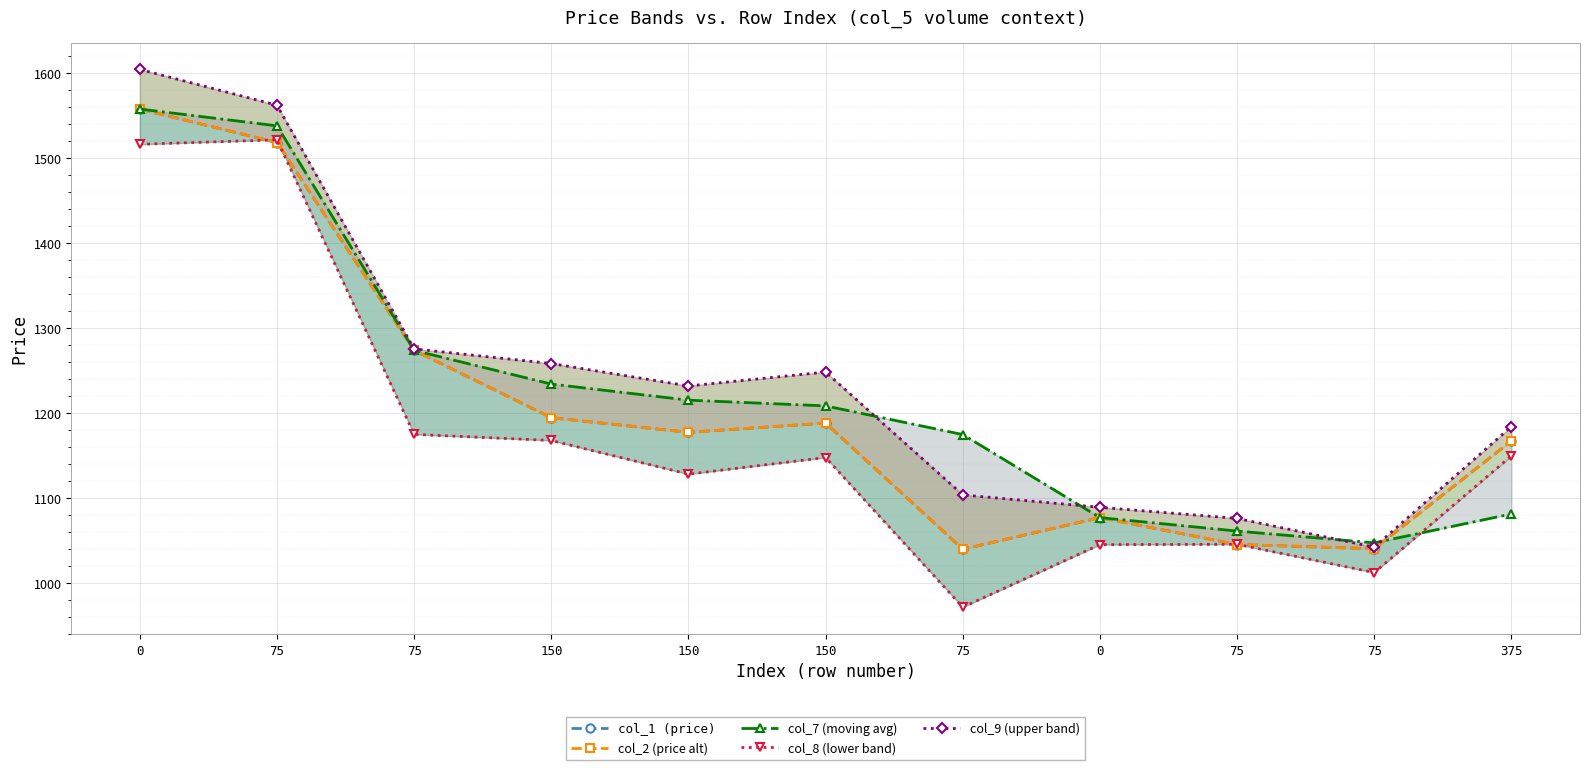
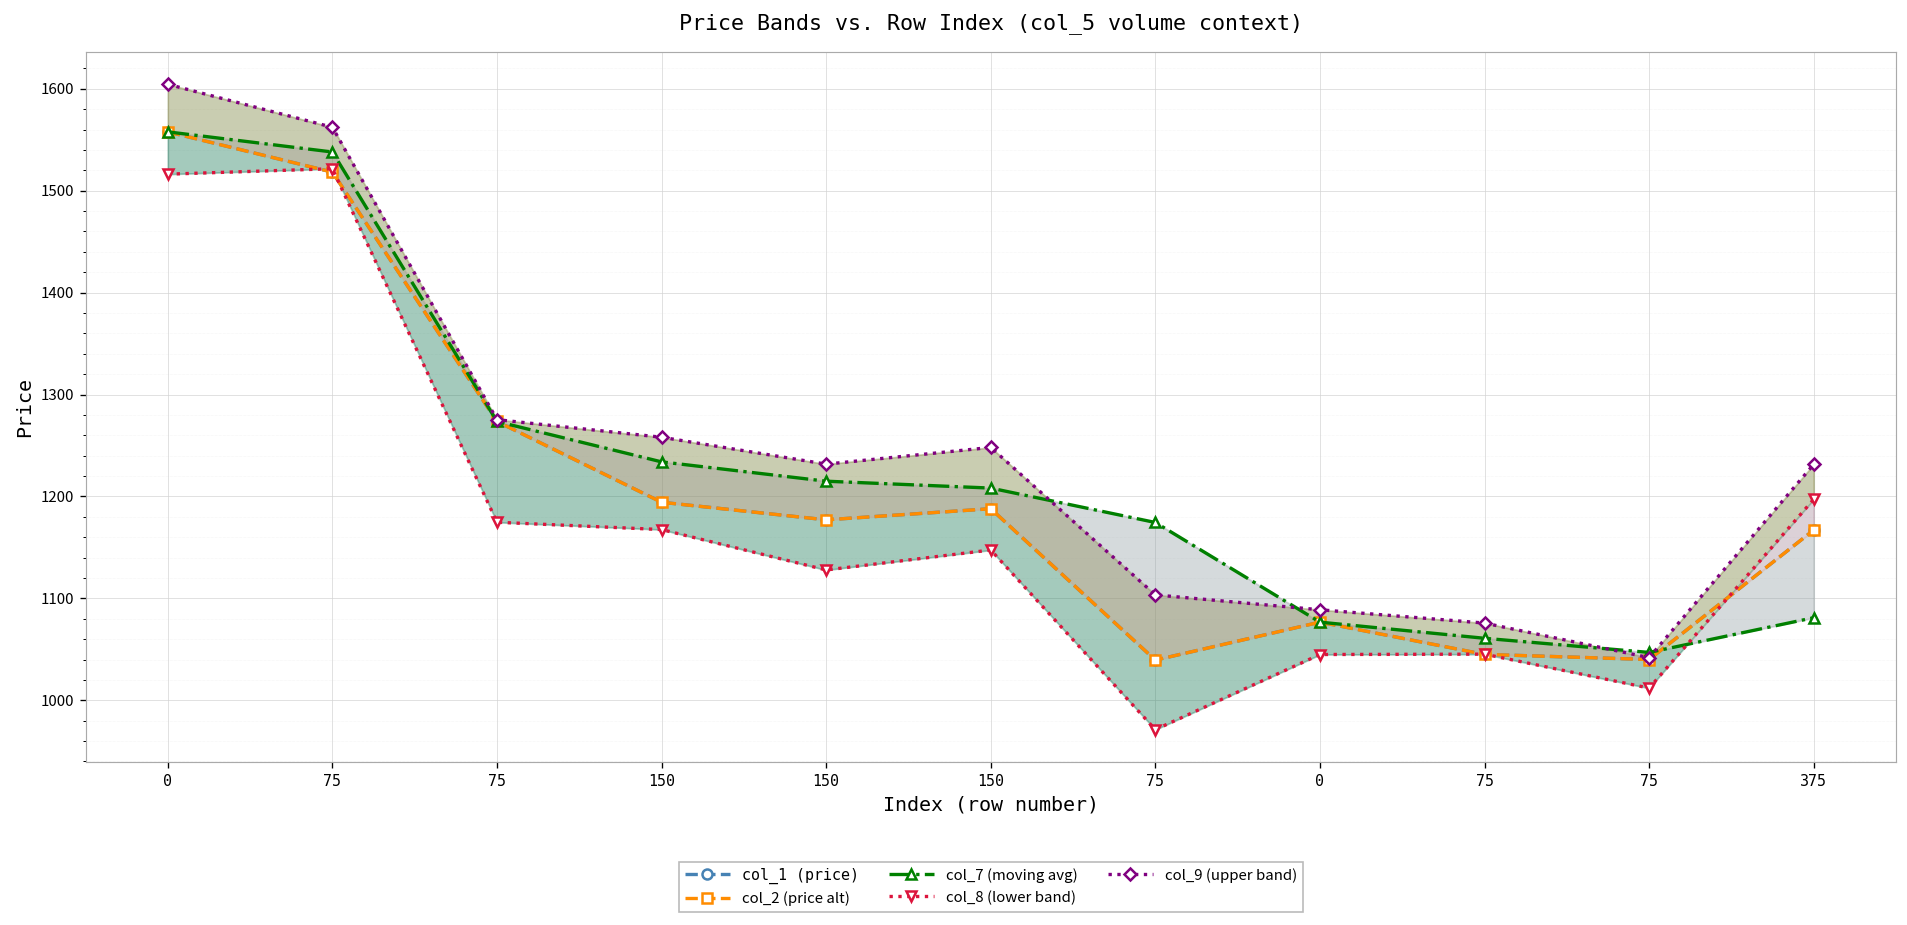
  {
    "col_7 (moving avg)": {
      "375": 1080
    },
    "col_8 (lower band)": {
-     "375": 1150
+     "375": 1200
    },
    "col_9 (upper band)": {
-     "375": 1180
+     "375": 1230
    }
  }
